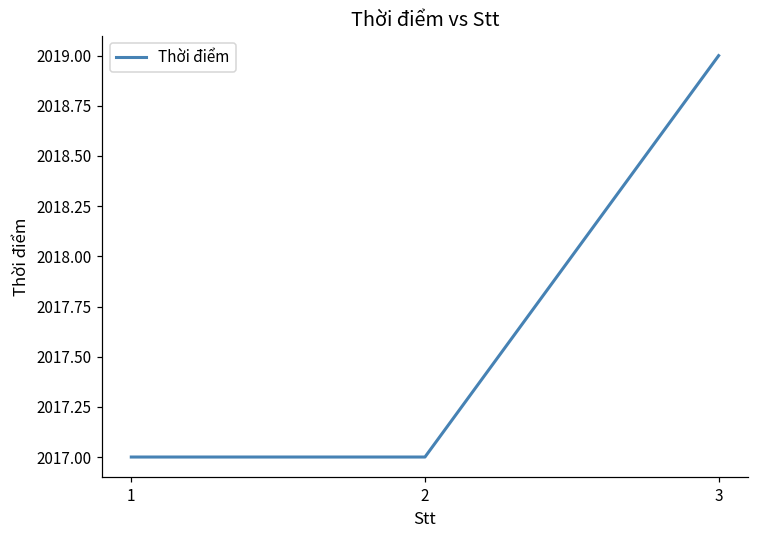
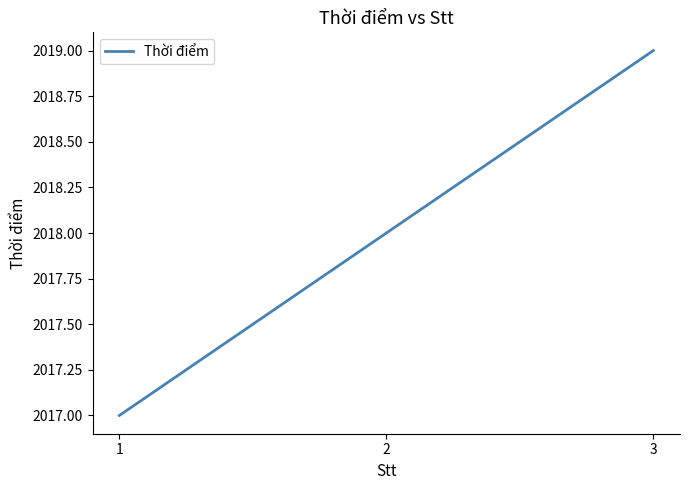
  {
    "1": 2017,
-   "2": 2017,
+   "2": 2018,
    "3": 2019
  }
